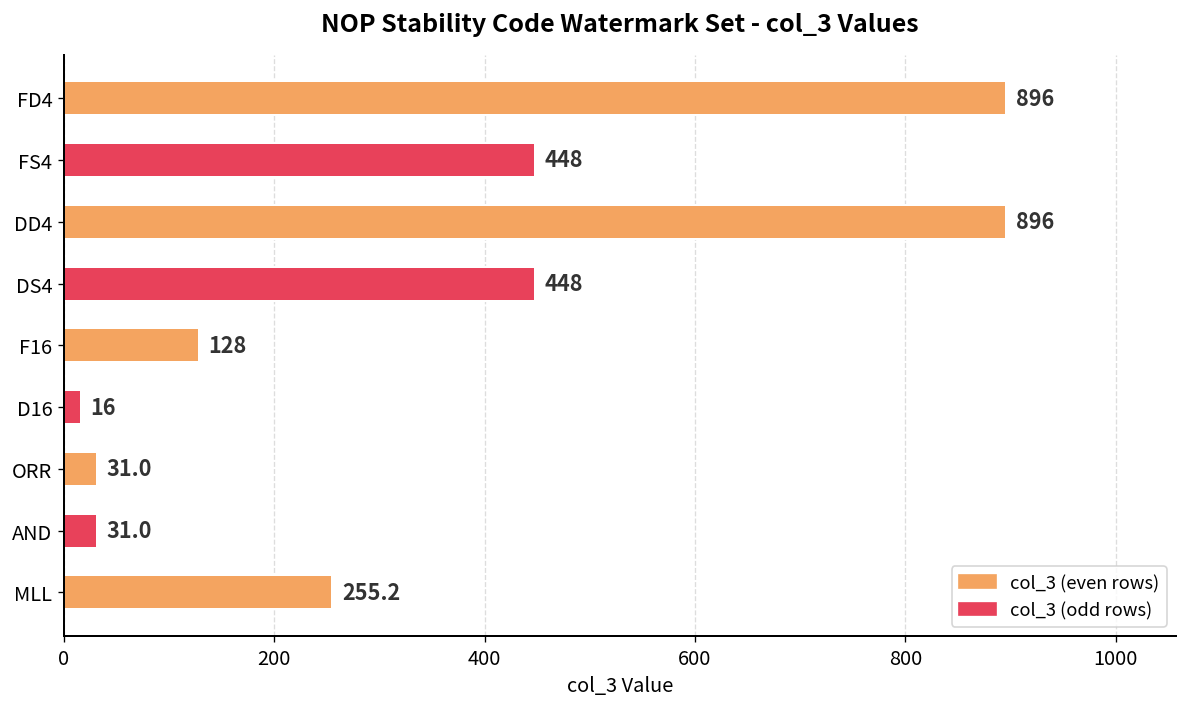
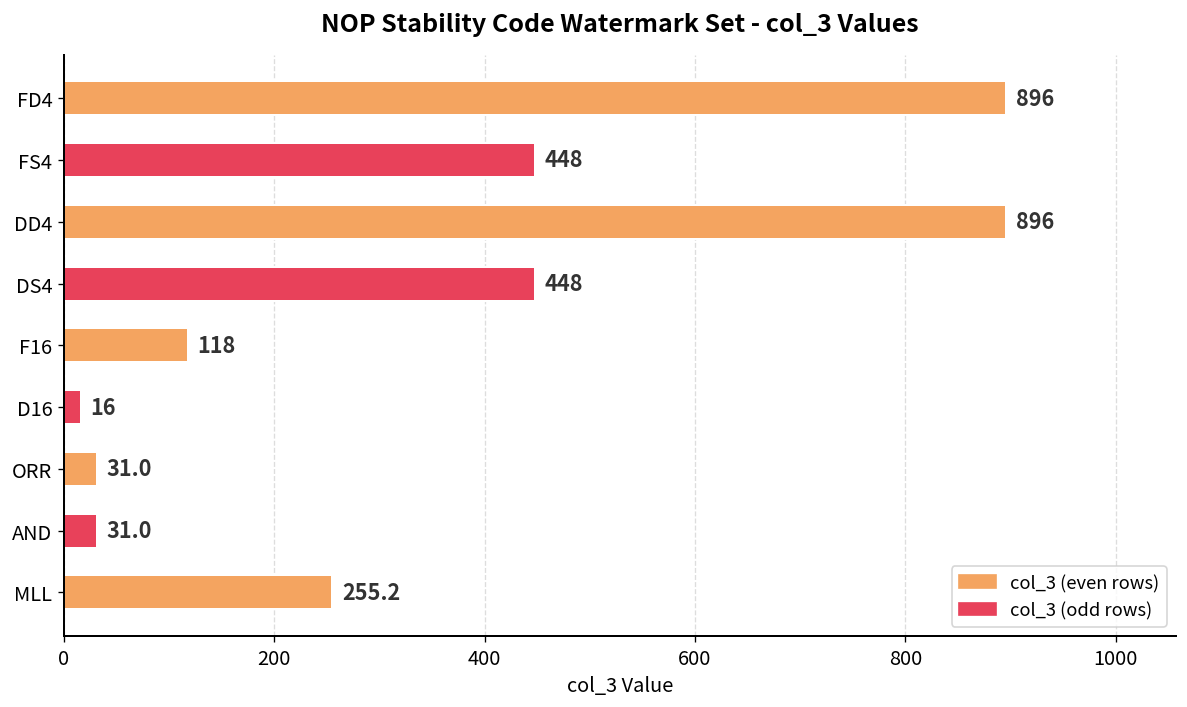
  {
    "FD4": 896,
    "FS4": 448,
    "DD4": 896,
    "DS4": 448,
-   "F16": 128,
+   "F16": 118,
    "D16": 16,
    "ORR": 31.0,
    "AND": 31.0,
    "MLL": 255.2
  }
